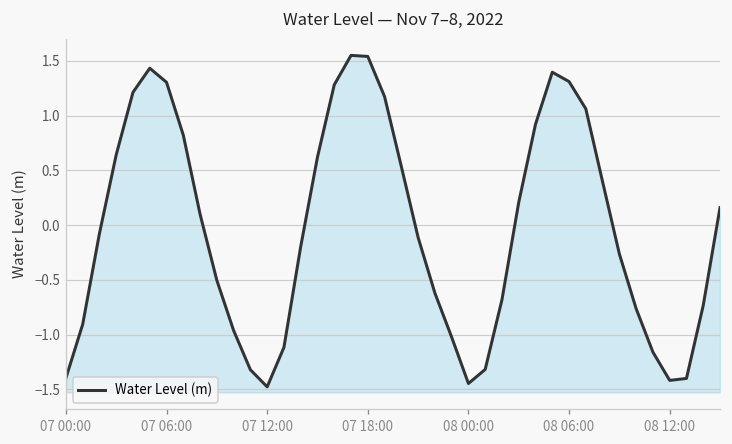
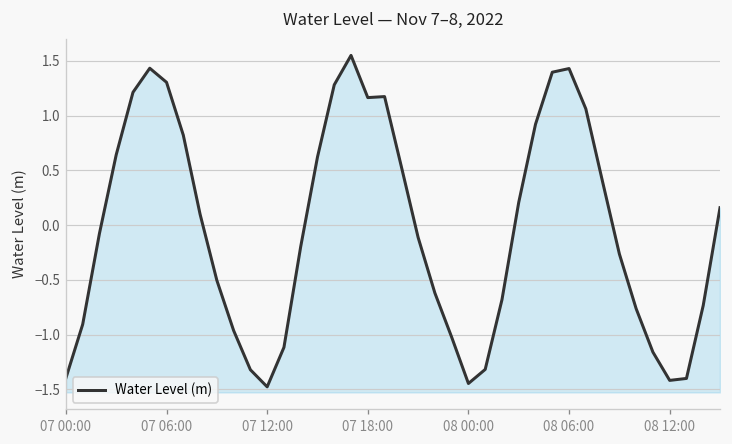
  {
    "07 00:00": -1.4,
    "07 06:00": 1.3,
    "07 12:00": -1.5,
-   "07 18:00": 1.5,
+   "07 18:00": 1.2,
    "08 00:00": -1.4,
-   "08 06:00": 1.3,
+   "08 06:00": 1.4,
    "08 12:00": -1.4
  }
